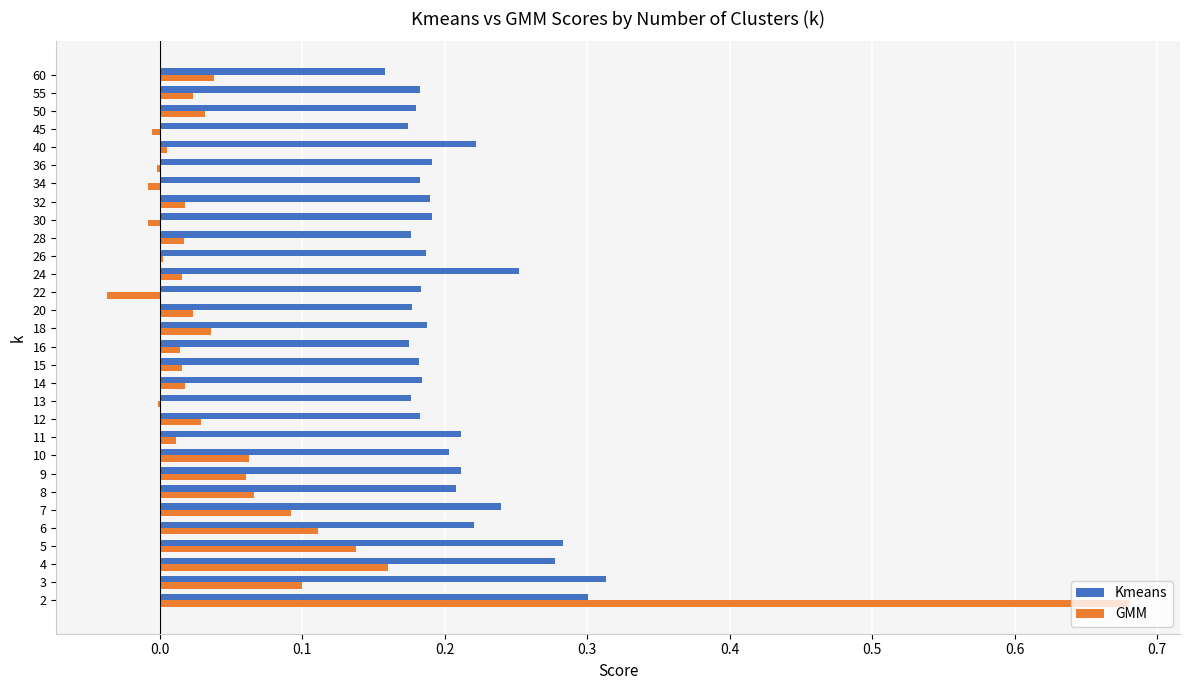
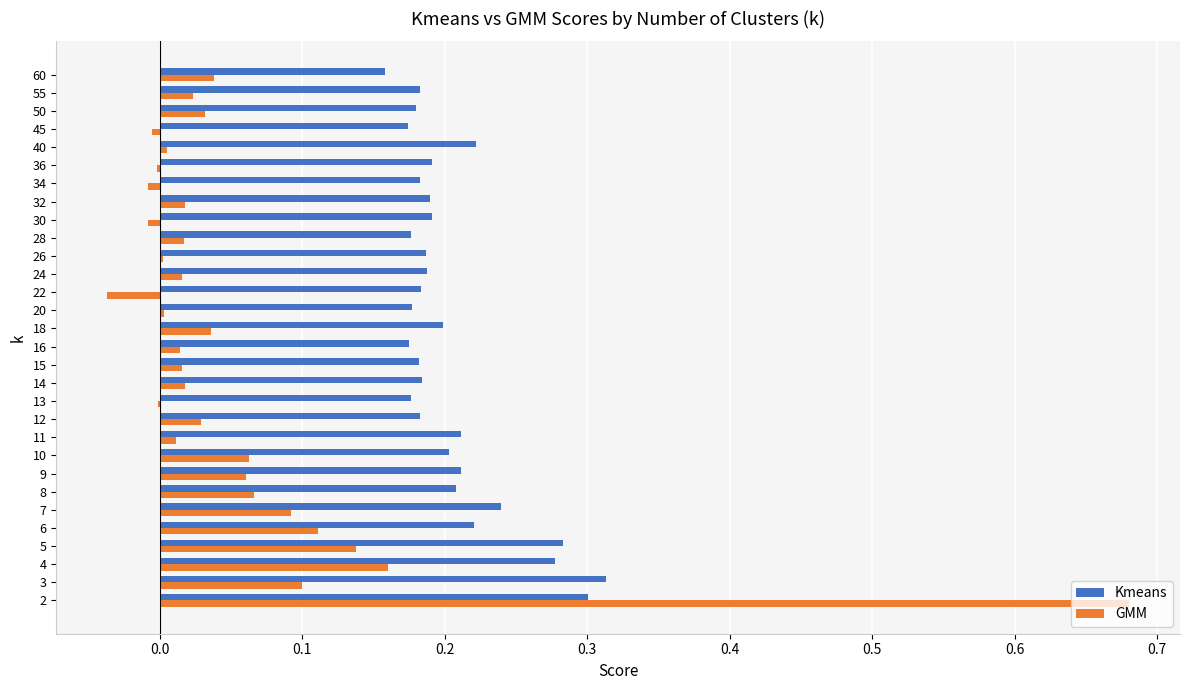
  {
    "Kmeans": {
      "60": 0.158,
      "55": 0.183,
      "50": 0.180,
      "45": 0.174,
      "40": 0.222,
      "36": 0.191,
      "34": 0.183,
      "32": 0.189,
      "30": 0.191,
      "28": 0.176,
      "26": 0.187,
-     "24": 0.252,
+     "24": 0.188,
      "22": 0.183,
      "20": 0.177,
-     "18": 0.187,
+     "18": 0.199,
      "16": 0.175,
      "15": 0.182,
      "14": 0.184,
      "13": 0.176,
      "12": 0.183,
      "11": 0.211,
      "10": 0.203,
      "9": 0.211,
      "8": 0.208,
      "7": 0.239,
      "6": 0.220,
      "5": 0.283,
      "4": 0.277,
      "3": 0.313,
      "2": 0.300
    },
    "GMM": {
      "60": 0.038,
      "55": 0.023,
      "50": 0.032,
      "45": -0.005,
      "40": 0.005,
      "36": -0.002,
      "34": -0.008,
      "32": 0.018,
      "30": -0.008,
      "28": 0.017,
      "26": 0.002,
      "24": 0.015,
      "22": -0.037,
-     "20": 0.023,
+     "20": 0.003,
      "18": 0.036,
      "16": 0.014,
      "15": 0.016,
      "14": 0.018,
      "12": 0.029,
      "11": 0.011,
      "10": 0.063,
      "9": 0.060,
      "8": 0.066,
      "7": 0.092,
      "6": 0.111,
      "5": 0.137,
      "4": 0.160,
      "3": 0.100
    }
  }
